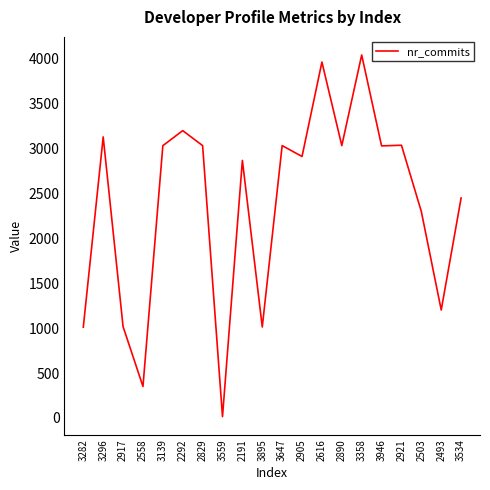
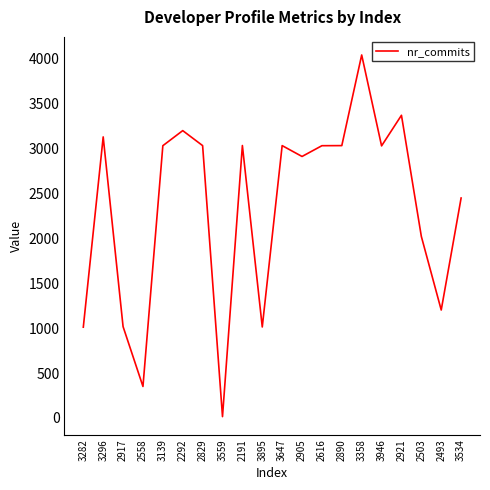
  {
    "3282": 1000,
    "3296": 3100,
    "2917": 1000,
    "2558": 400,
    "3139": 3000,
    "2292": 3200,
    "2829": 3000,
    "3559": 0,
-   "2191": 2900,
+   "2191": 3000,
    "3895": 1000,
    "3647": 3000,
    "2905": 2900,
-   "2616": 4000,
+   "2616": 3000,
    "2890": 3000,
    "3358": 4000,
    "3946": 3000,
-   "2921": 3000,
-   "2503": 2300,
+   "2921": 3400,
+   "2503": 2000,
    "2493": 1200,
    "3534": 2500
  }
